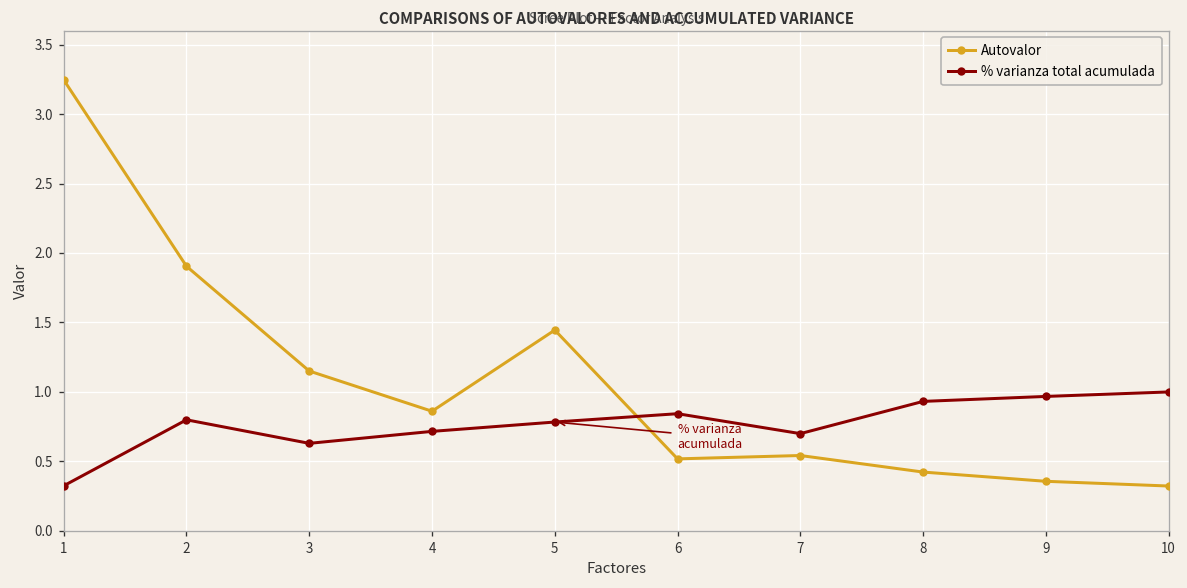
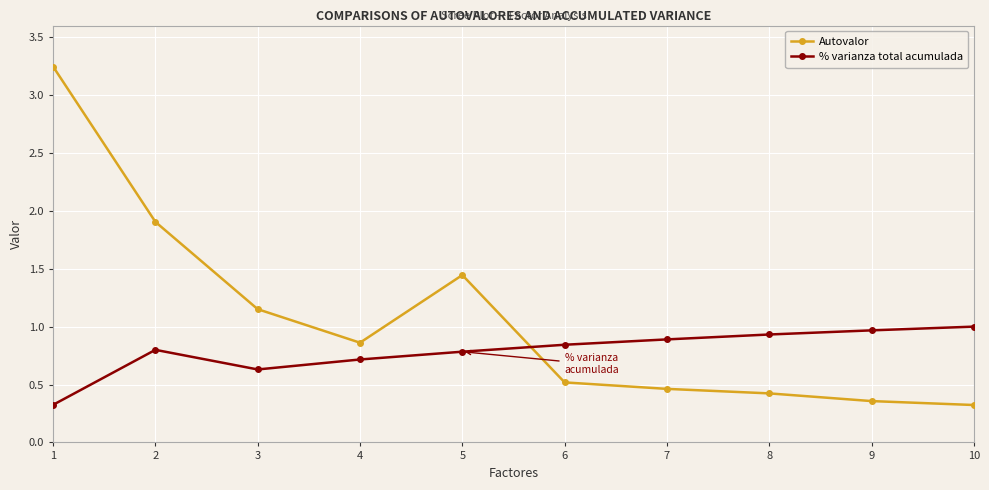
  {
    "Autovalor": {
      "1": 3.25,
      "2": 1.90,
      "3": 1.15,
      "4": 0.86,
      "5": 1.45,
      "6": 0.52,
-     "7": 0.54,
+     "7": 0.46,
      "8": 0.42,
      "9": 0.36,
      "10": 0.32
    },
    "% varianza total acumulada": {
      "1": 0.32,
      "2": 0.80,
      "3": 0.63,
      "4": 0.72,
      "5": 0.78,
      "6": 0.84,
-     "7": 0.70,
+     "7": 0.89,
      "8": 0.93,
      "9": 0.97,
      "10": 1.00
    }
  }
